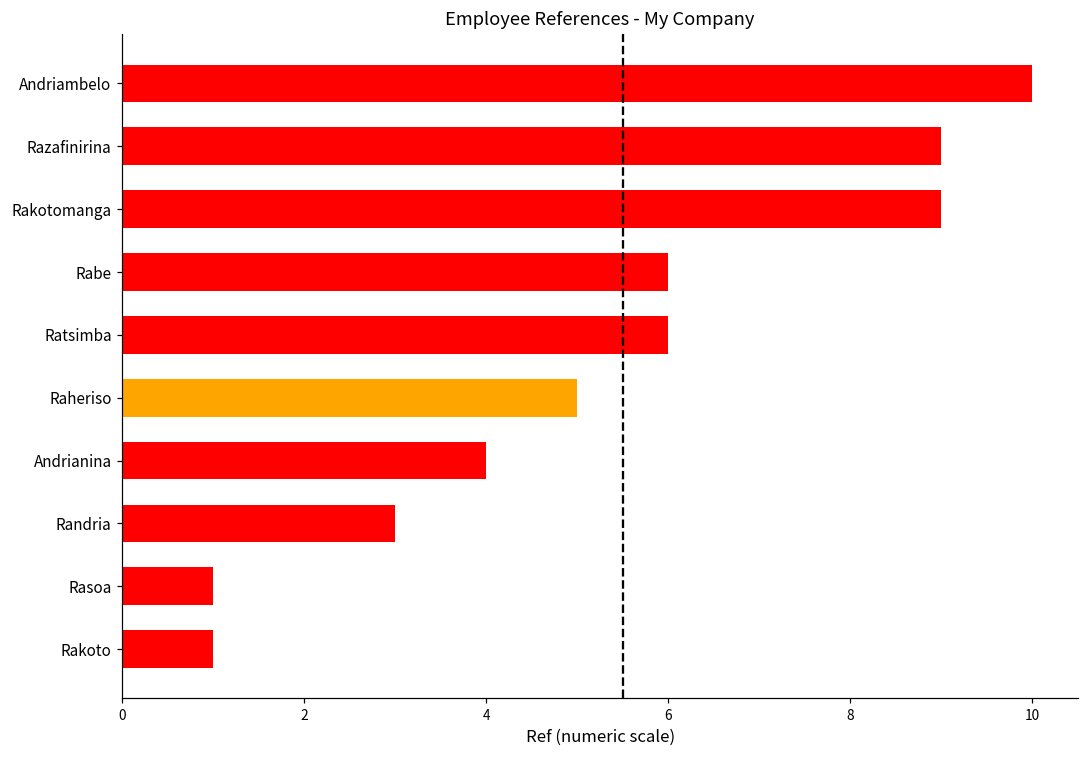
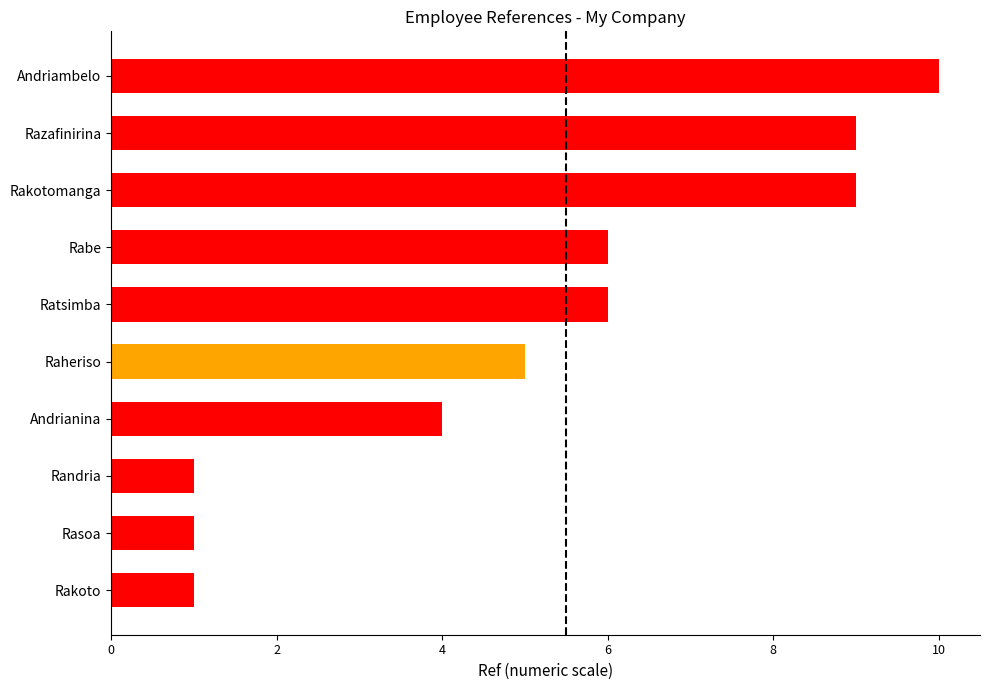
  {
    "Andriambelo": 10,
    "Razafinirina": 9,
    "Rakotomanga": 9,
    "Rabe": 6,
    "Ratsimba": 6,
    "Raheriso": 5,
    "Andrianina": 4,
-   "Randria": 3,
+   "Randria": 1,
    "Rasoa": 1,
    "Rakoto": 1
  }
